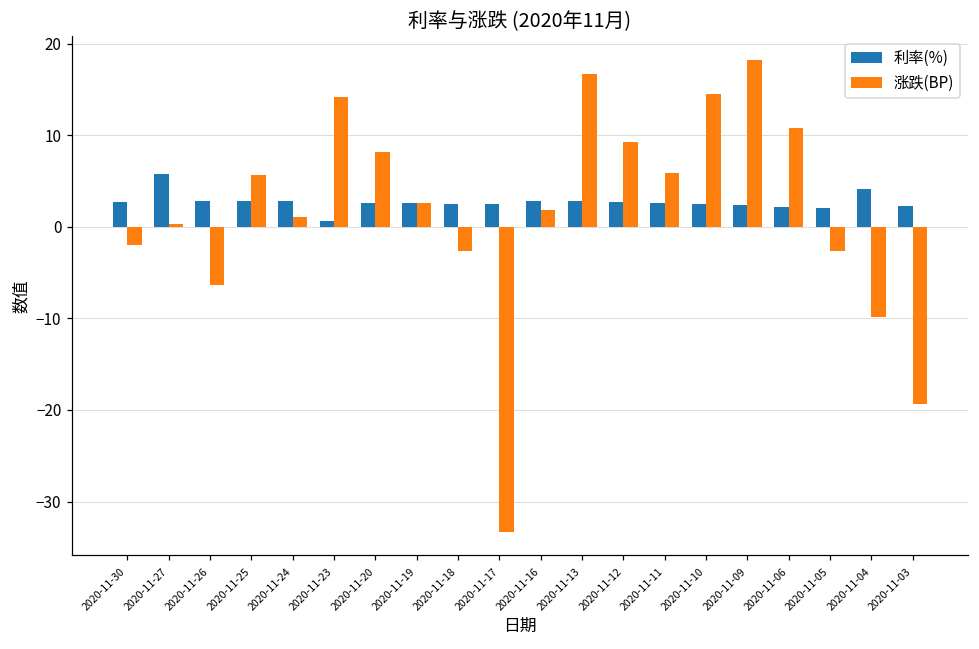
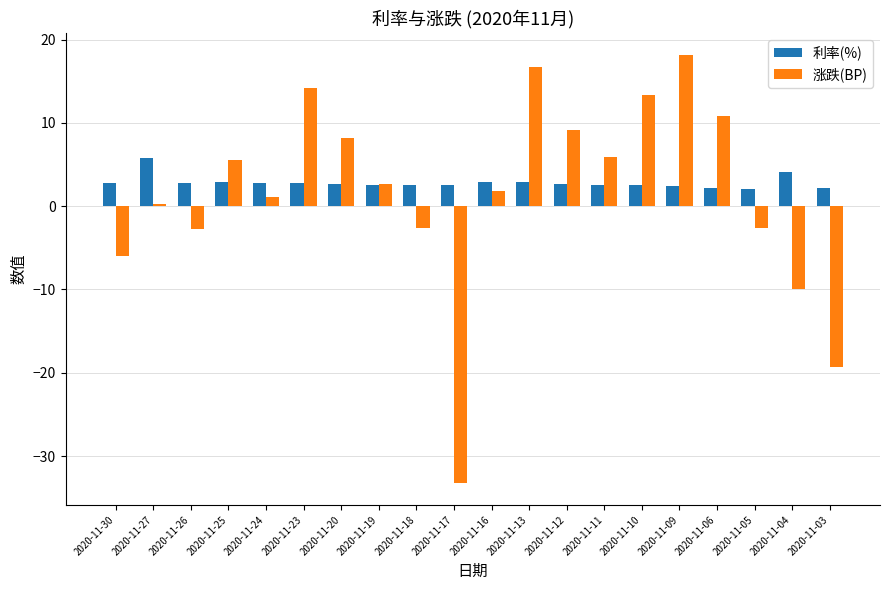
  {
    "利率(%)": {
      "2020-11-30": 3,
      "2020-11-27": 6,
      "2020-11-26": 3,
      "2020-11-25": 3,
      "2020-11-24": 3,
-     "2020-11-23": 1,
+     "2020-11-23": 3,
      "2020-11-20": 3,
      "2020-11-19": 3,
      "2020-11-18": 3,
      "2020-11-17": 3,
      "2020-11-16": 3,
      "2020-11-13": 3,
      "2020-11-12": 3,
      "2020-11-11": 3,
      "2020-11-10": 3,
      "2020-11-09": 2,
      "2020-11-06": 2,
      "2020-11-05": 2,
      "2020-11-04": 4,
      "2020-11-03": 2
    },
    "涨跌(BP)": {
-     "2020-11-30": -2,
-     "2020-11-26": -6,
+     "2020-11-30": -6,
+     "2020-11-26": -3,
      "2020-11-25": 6,
      "2020-11-24": 1,
      "2020-11-23": 14,
      "2020-11-20": 8,
      "2020-11-19": 3,
      "2020-11-18": -3,
      "2020-11-17": -33,
      "2020-11-16": 2,
      "2020-11-13": 17,
      "2020-11-12": 9,
      "2020-11-11": 6,
-     "2020-11-10": 15,
+     "2020-11-10": 13,
      "2020-11-09": 18,
      "2020-11-06": 11,
      "2020-11-05": -3,
      "2020-11-04": -10,
      "2020-11-03": -19
    }
  }
